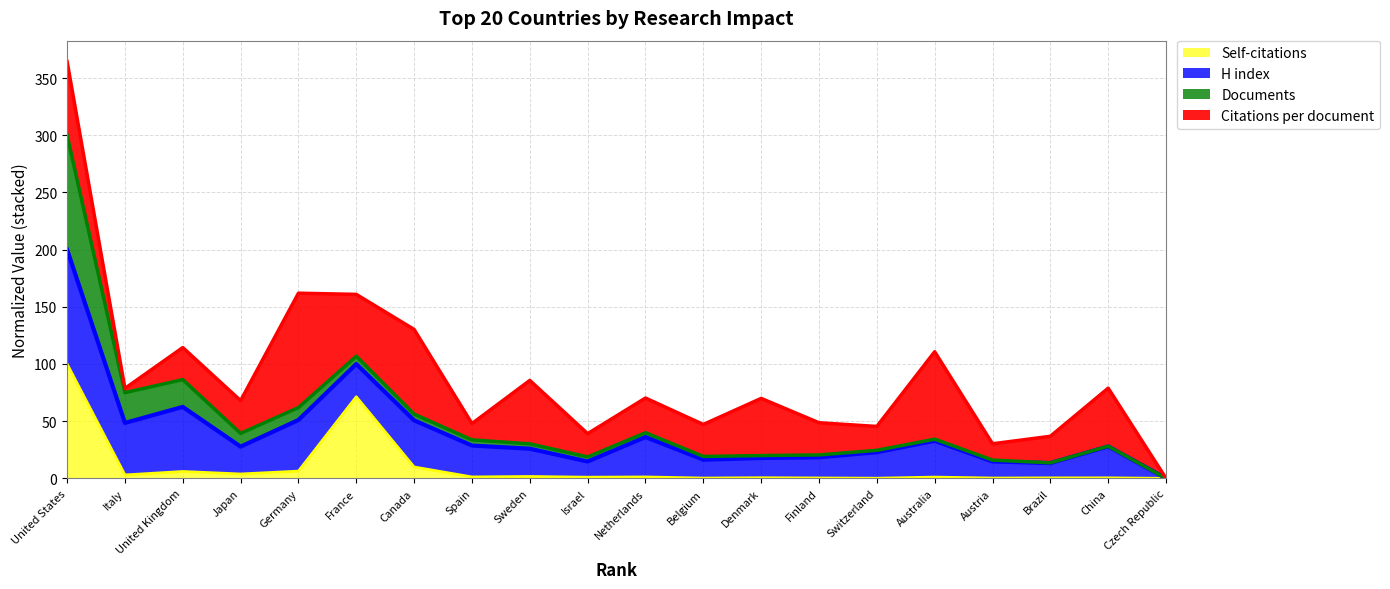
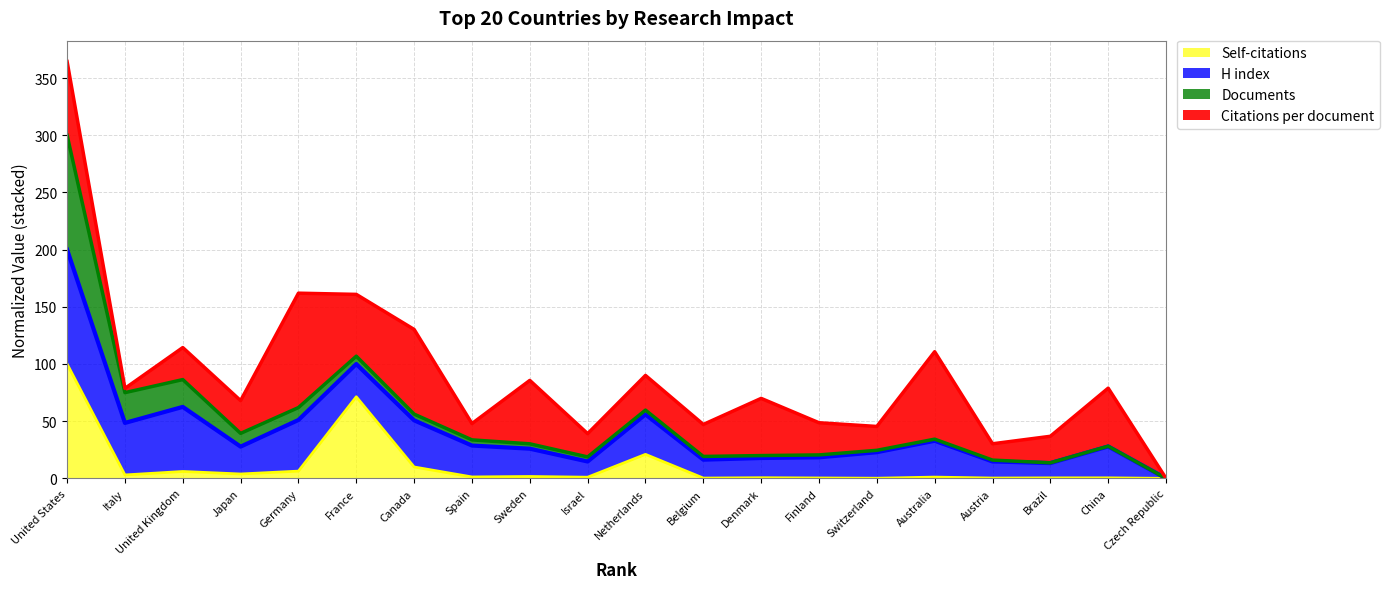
  {
    "Self-citations": {
      "United States": 100,
      "Italy": 3,
      "United Kingdom": 6,
      "Japan": 4,
      "Germany": 6,
      "France": 71,
      "Canada": 10,
      "Spain": 1,
      "Sweden": 2,
      "Israel": 1,
-     "Netherlands": 1,
+     "Netherlands": 21,
      "Belgium": 0,
      "Denmark": 1,
      "Finland": 0,
      "Switzerland": 0,
      "Australia": 1,
      "Austria": 0,
      "Brazil": 0,
      "China": 0
    },
    "H index": {
      "United States": 100,
      "Italy": 45,
      "United Kingdom": 56,
      "Japan": 24,
      "Germany": 45,
      "France": 29,
      "Canada": 41,
      "Spain": 27,
      "Sweden": 24,
      "Israel": 14,
      "Netherlands": 35,
      "Belgium": 16
    },
    "Documents": {
      "United States": 100,
      "Italy": 26,
      "United Kingdom": 24,
      "Japan": 12,
      "Germany": 11,
      "France": 7,
      "Canada": 5,
      "Spain": 5,
      "Sweden": 4,
      "Israel": 4,
      "Netherlands": 4,
      "Belgium": 3
    },
    "Citations per document": {
      "United States": 64,
      "Italy": 4,
      "United Kingdom": 28,
      "Japan": 29,
      "Germany": 100,
      "France": 54,
      "Canada": 74,
      "Spain": 14,
      "Sweden": 55,
      "Israel": 20,
      "Netherlands": 30,
      "Belgium": 28,
      "Denmark": 50,
      "Finland": 28,
      "Switzerland": 21,
      "Australia": 76,
      "Austria": 14,
      "Brazil": 23,
      "China": 51
    }
  }
